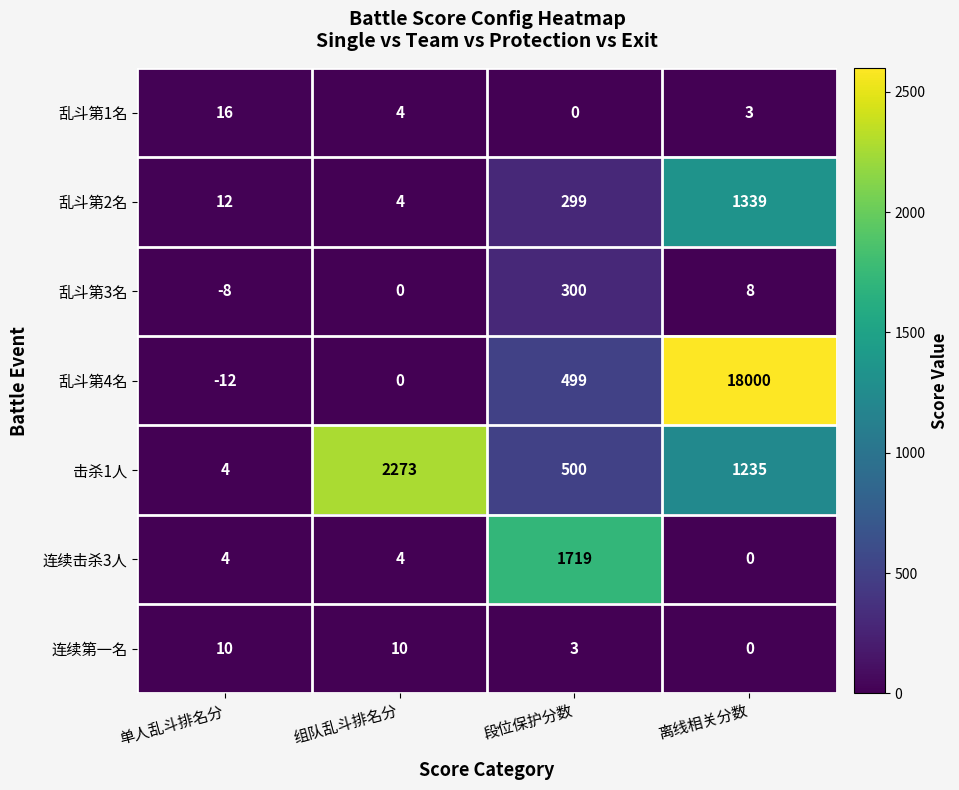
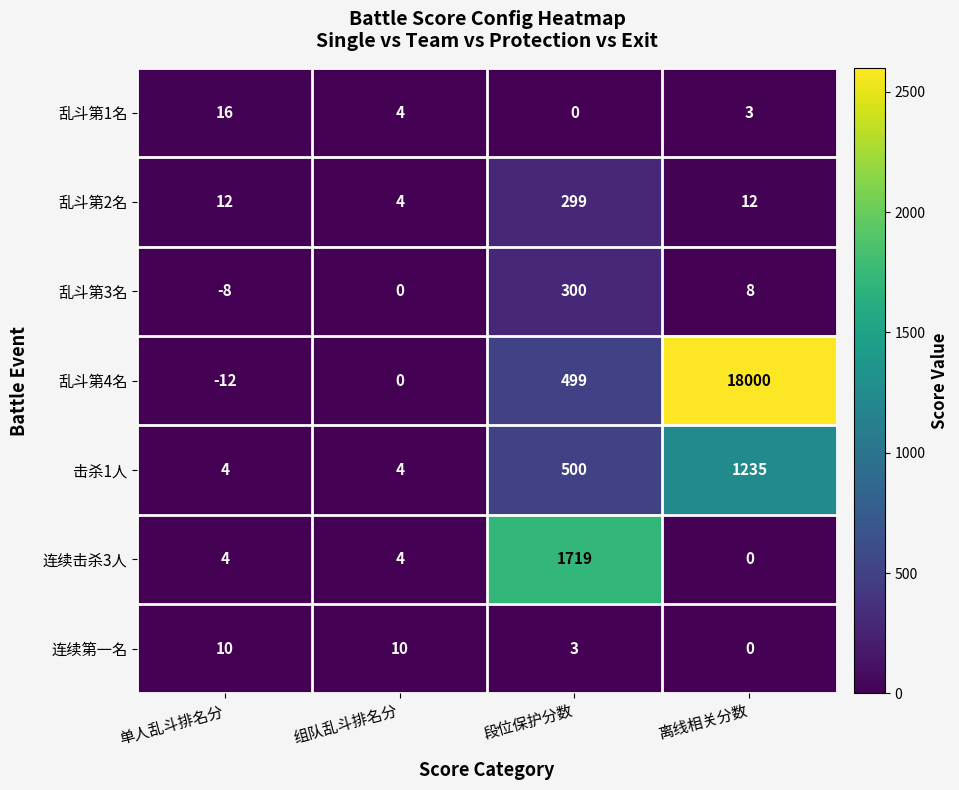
  {
    "乱斗第1名": {
      "单人乱斗排名分": 16,
      "组队乱斗排名分": 4,
      "段位保护分数": 0,
      "离线相关分数": 3
    },
    "乱斗第2名": {
      "单人乱斗排名分": 12,
      "组队乱斗排名分": 4,
      "段位保护分数": 299,
-     "离线相关分数": 1339
+     "离线相关分数": 12
    },
    "乱斗第3名": {
      "单人乱斗排名分": -8,
      "组队乱斗排名分": 0,
      "段位保护分数": 300,
      "离线相关分数": 8
    },
    "乱斗第4名": {
      "单人乱斗排名分": -12,
      "组队乱斗排名分": 0,
      "段位保护分数": 499,
      "离线相关分数": 18000
    },
    "击杀1人": {
      "单人乱斗排名分": 4,
-     "组队乱斗排名分": 2273,
+     "组队乱斗排名分": 4,
      "段位保护分数": 500,
      "离线相关分数": 1235
    },
    "连续击杀3人": {
      "单人乱斗排名分": 4,
      "组队乱斗排名分": 4,
      "段位保护分数": 1719,
      "离线相关分数": 0
    },
    "连续第一名": {
      "单人乱斗排名分": 10,
      "组队乱斗排名分": 10,
      "段位保护分数": 3,
      "离线相关分数": 0
    }
  }
